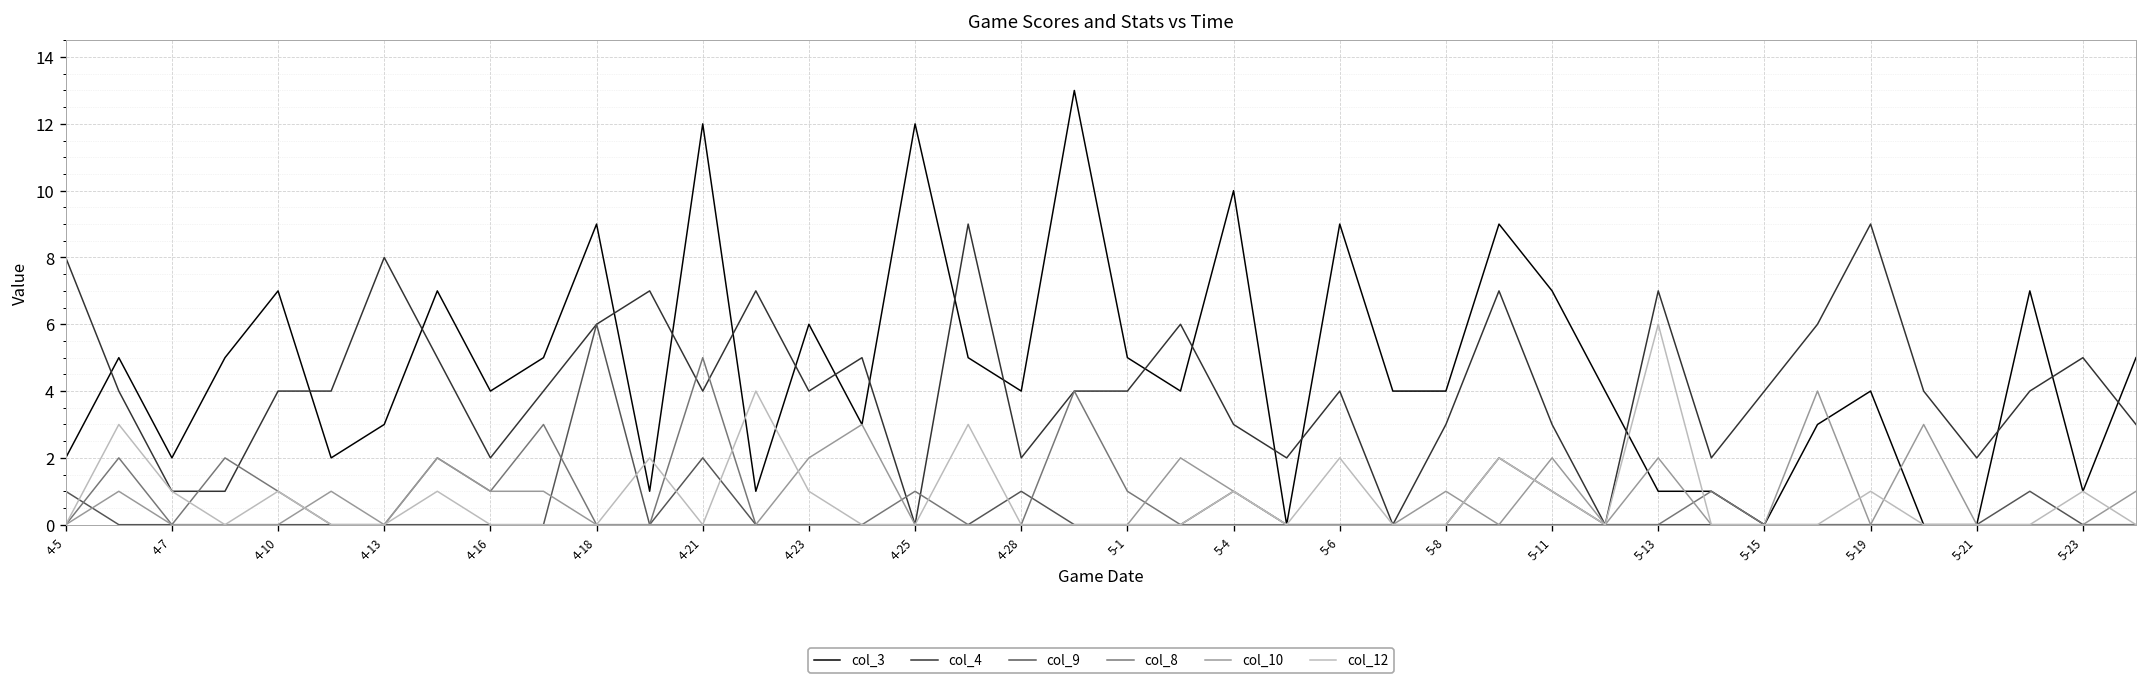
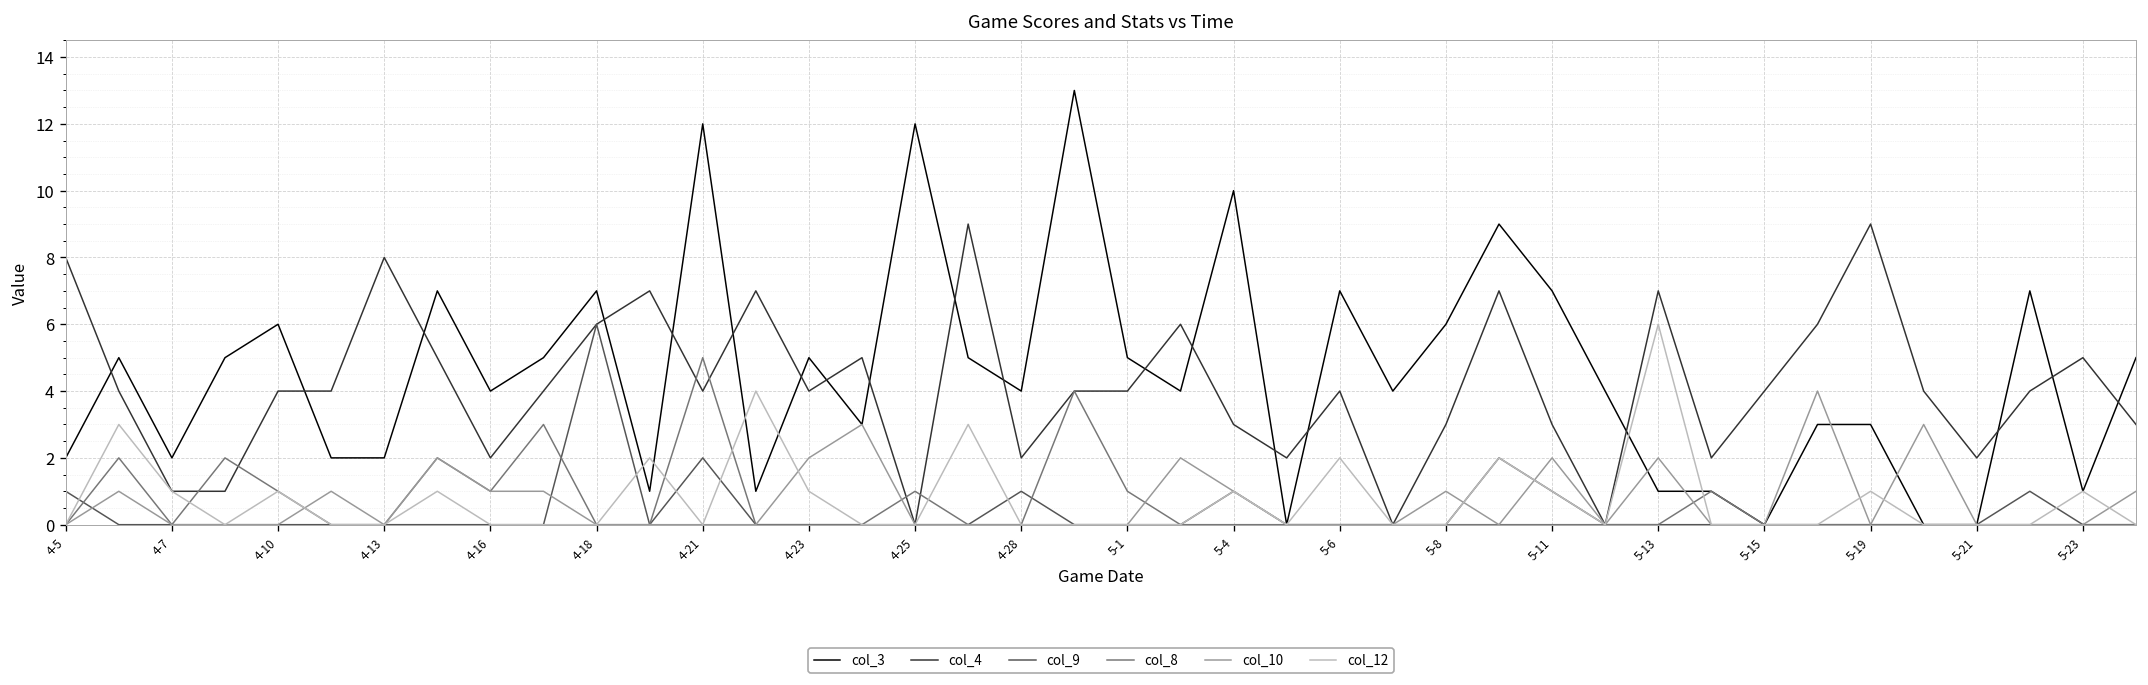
  {
    "col_3": {
      "4-5": 2,
      "4-7": 2,
-     "4-10": 7,
-     "4-13": 3,
+     "4-10": 6,
+     "4-13": 2,
      "4-16": 4,
-     "4-18": 9,
+     "4-18": 7,
      "4-21": 12,
-     "4-23": 6,
+     "4-23": 5,
      "4-25": 12,
      "4-28": 4,
      "5-1": 5,
      "5-4": 10,
-     "5-6": 9,
-     "5-8": 4,
+     "5-6": 7,
+     "5-8": 6,
      "5-11": 7,
      "5-13": 1,
-     "5-19": 4
+     "5-19": 3
    }
  }
